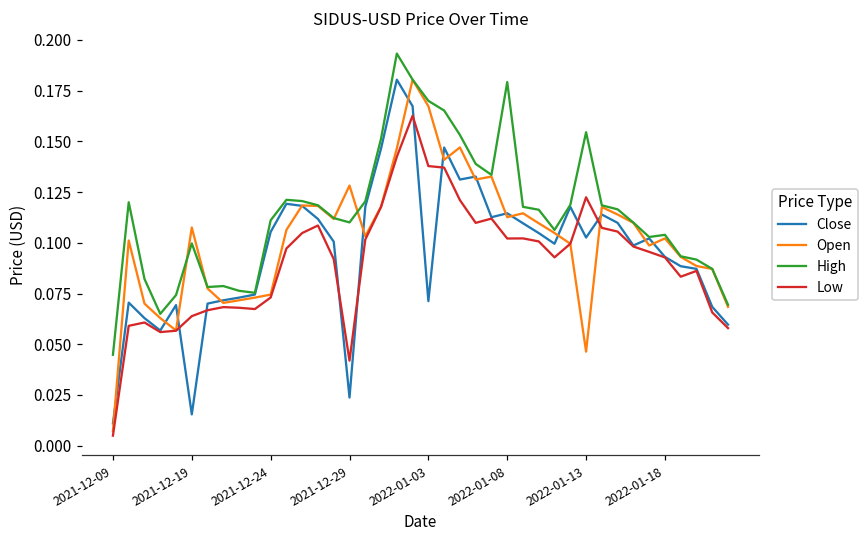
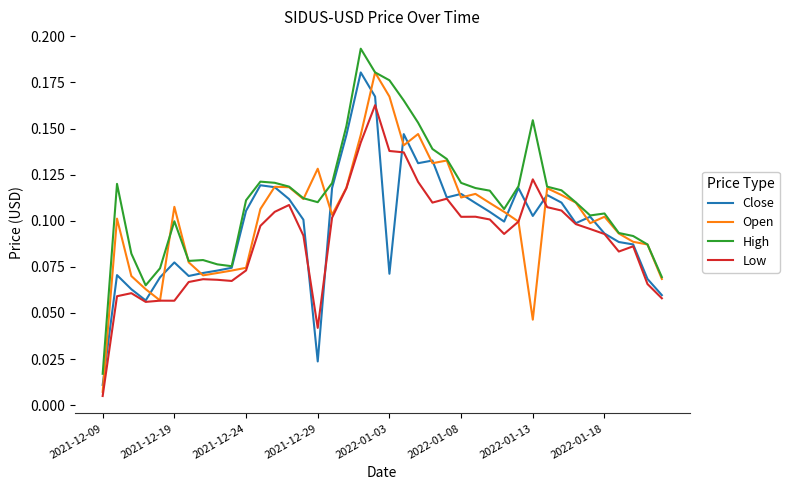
  {
    "Close": {
      "2021-12-09": 0.011,
-     "2021-12-19": 0.015,
+     "2021-12-19": 0.077,
      "2021-12-24": 0.105,
      "2021-12-29": 0.024,
      "2022-01-03": 0.071,
      "2022-01-08": 0.115,
      "2022-01-13": 0.103
    },
    "Open": {
      "2021-12-09": 0.007,
      "2021-12-19": 0.108,
      "2021-12-24": 0.074,
      "2021-12-29": 0.128,
      "2022-01-03": 0.167,
      "2022-01-08": 0.113,
      "2022-01-13": 0.046,
      "2022-01-18": 0.102
    },
    "High": {
-     "2021-12-09": 0.045,
+     "2021-12-09": 0.017,
      "2021-12-19": 0.100,
      "2021-12-24": 0.111,
      "2021-12-29": 0.110,
-     "2022-01-03": 0.170,
-     "2022-01-08": 0.179,
+     "2022-01-03": 0.176,
+     "2022-01-08": 0.121,
      "2022-01-13": 0.155,
      "2022-01-18": 0.104
    },
    "Low": {
      "2021-12-09": 0.005,
-     "2021-12-19": 0.064,
+     "2021-12-19": 0.057,
      "2021-12-24": 0.073,
      "2021-12-29": 0.042,
      "2022-01-03": 0.138,
      "2022-01-08": 0.102,
      "2022-01-13": 0.122
    }
  }
